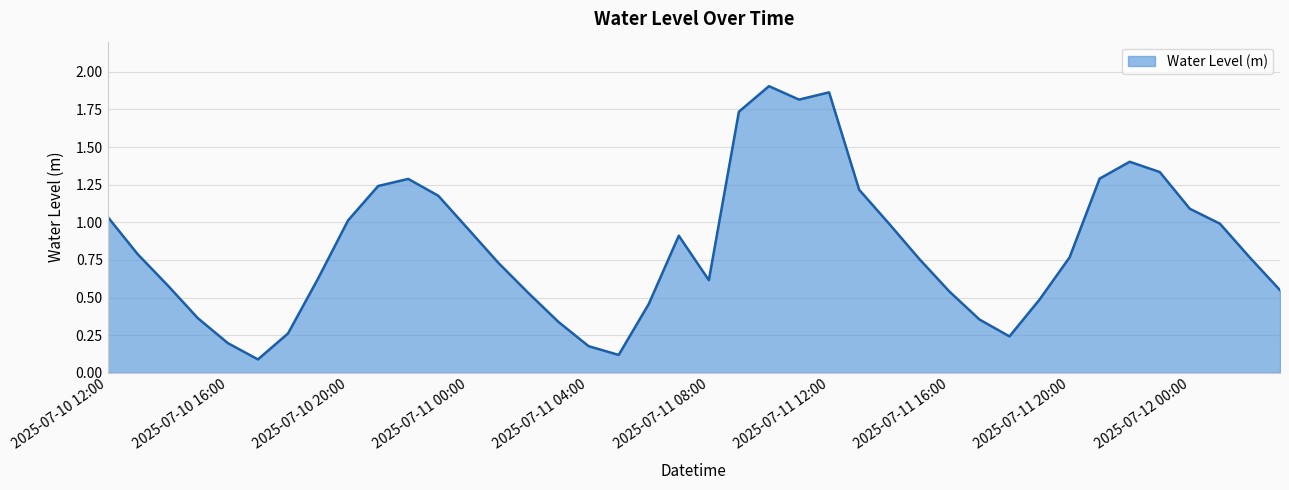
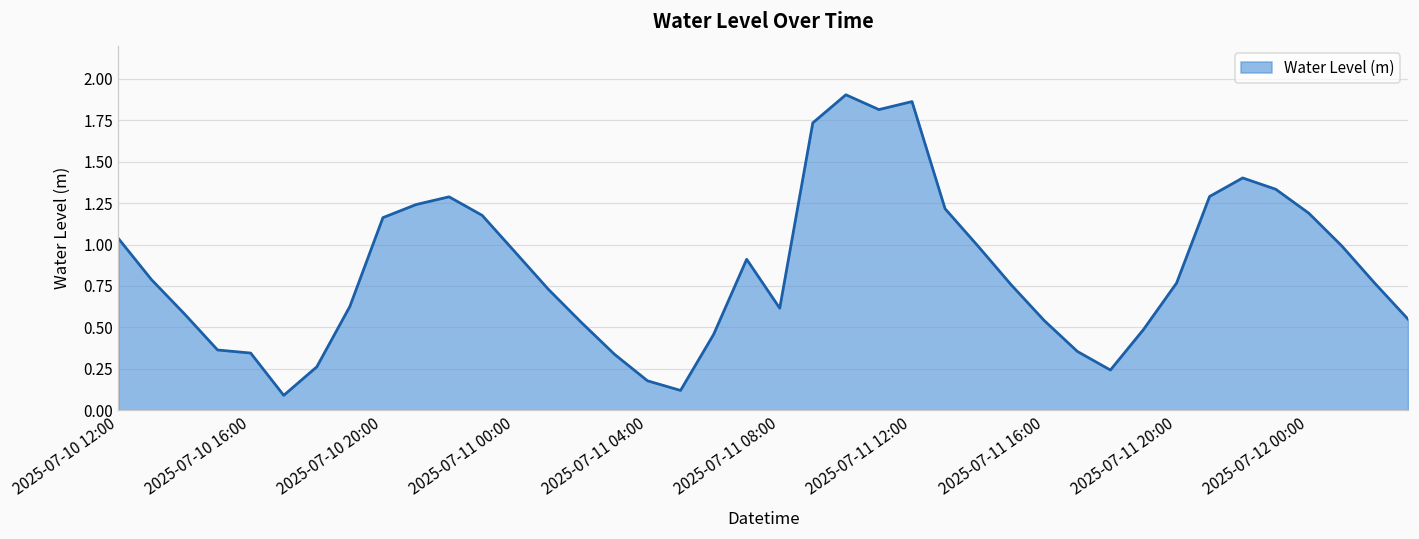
  {
    "2025-07-10 12:00": 1.04,
-   "2025-07-10 16:00": 0.20,
-   "2025-07-10 20:00": 1.01,
+   "2025-07-10 16:00": 0.34,
+   "2025-07-10 20:00": 1.16,
    "2025-07-11 00:00": 0.95,
    "2025-07-11 04:00": 0.18,
    "2025-07-11 08:00": 0.62,
    "2025-07-11 12:00": 1.86,
    "2025-07-11 16:00": 0.54,
    "2025-07-11 20:00": 0.77,
-   "2025-07-12 00:00": 1.09
+   "2025-07-12 00:00": 1.19
  }
